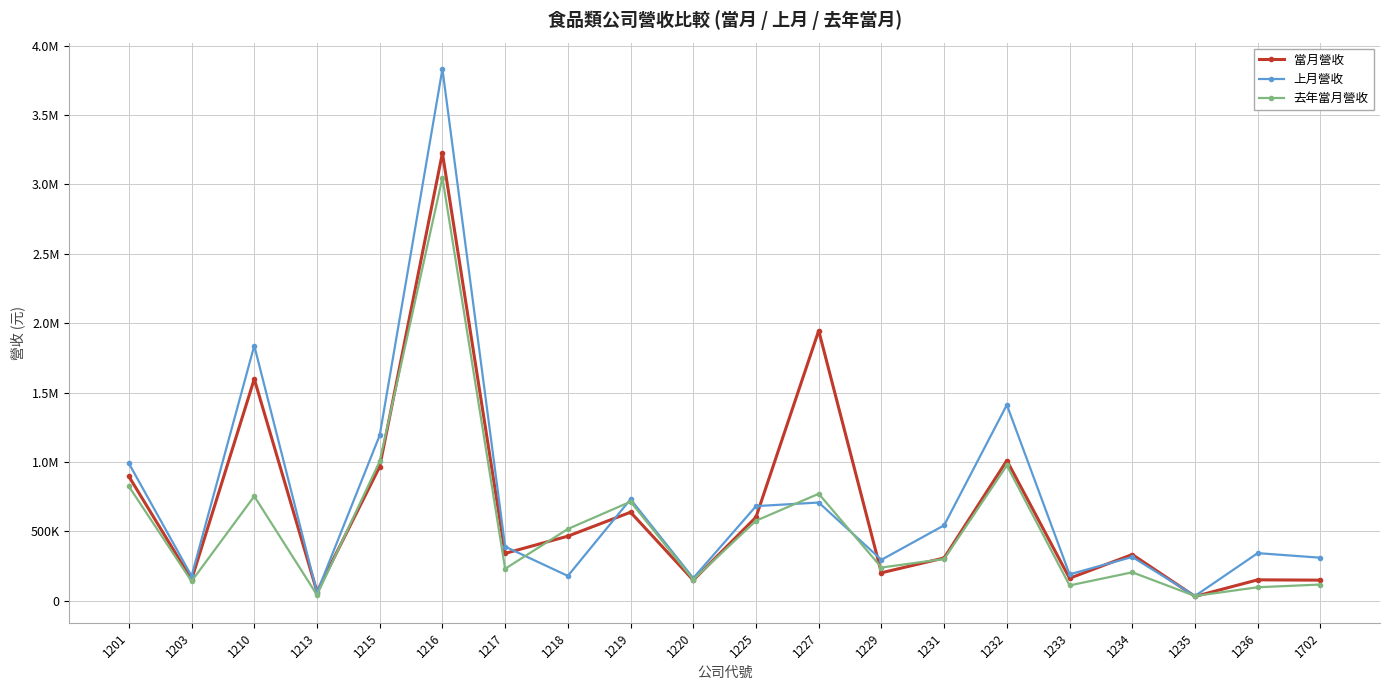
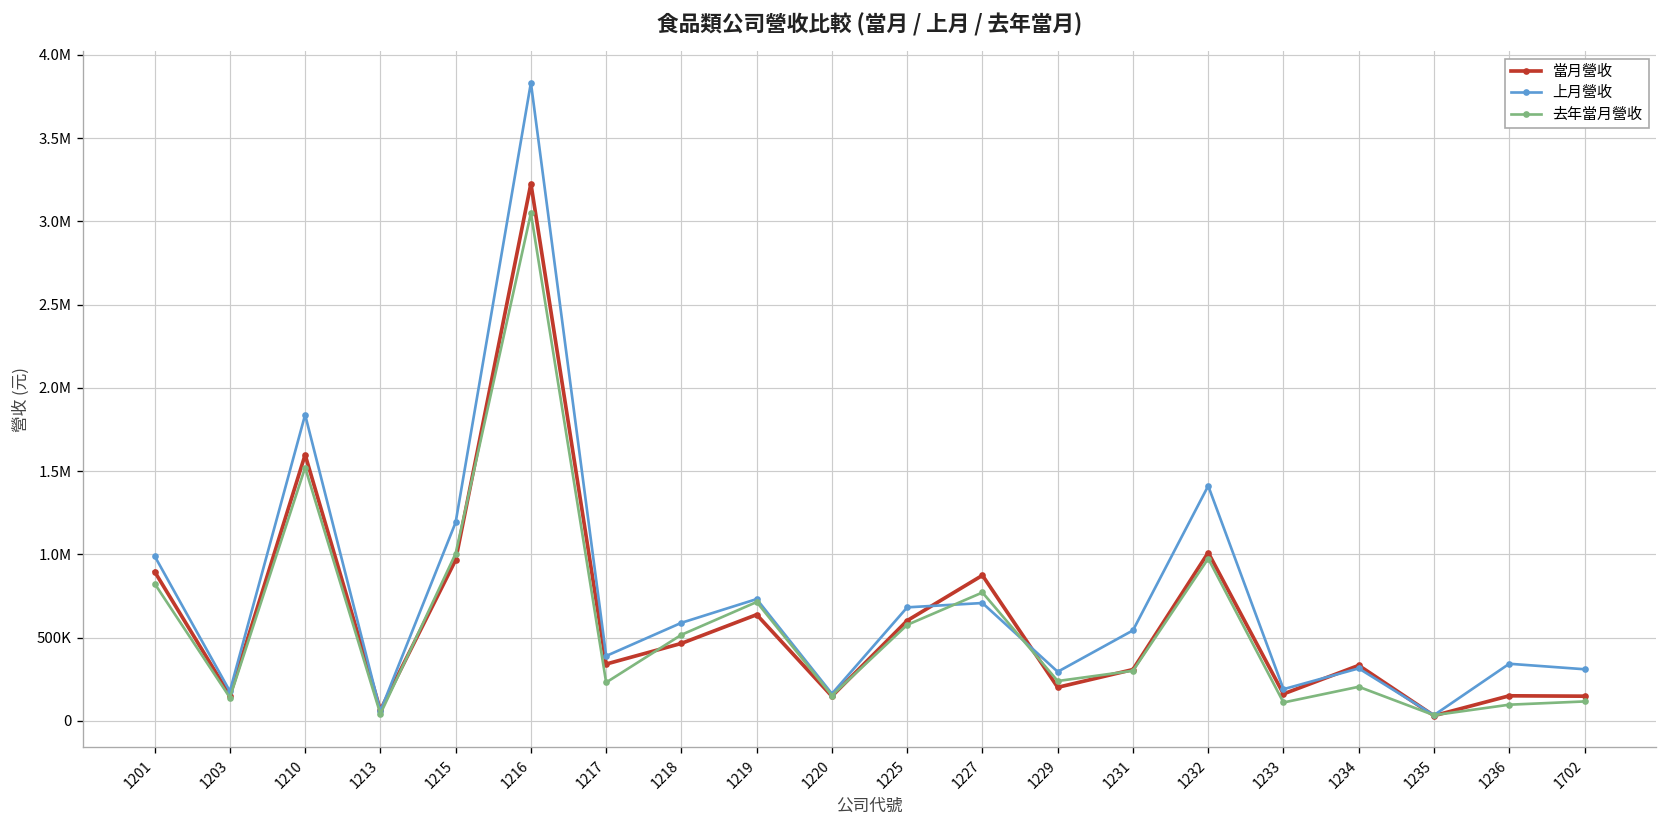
  {
    "當月營收": {
      "1201": 900000,
      "1210": 1600000,
      "1215": 970000,
      "1216": 3230000,
      "1217": 340000,
      "1218": 470000,
      "1219": 640000,
      "1225": 600000,
-     "1227": 1950000,
+     "1227": 870000,
      "1229": 200000,
      "1232": 1010000,
      "1233": 160000,
      "1236": 150000,
      "1702": 150000
    },
    "上月營收": {
      "1201": 990000,
      "1203": 180000,
      "1210": 1840000,
      "1215": 1190000,
      "1216": 3830000,
      "1217": 390000,
-     "1218": 180000,
+     "1218": 590000,
      "1225": 680000,
      "1227": 710000,
      "1229": 300000,
      "1231": 540000,
      "1232": 1410000,
      "1233": 190000,
      "1236": 340000,
      "1702": 310000
    },
    "去年當月營收": {
      "1201": 830000,
-     "1210": 750000,
+     "1210": 1520000,
      "1215": 1010000,
      "1216": 3050000,
      "1217": 230000,
      "1218": 520000,
      "1225": 580000,
      "1227": 770000,
      "1229": 240000,
      "1232": 980000,
      "1233": 110000,
      "1234": 210000,
      "1236": 100000,
      "1702": 120000
    }
  }
